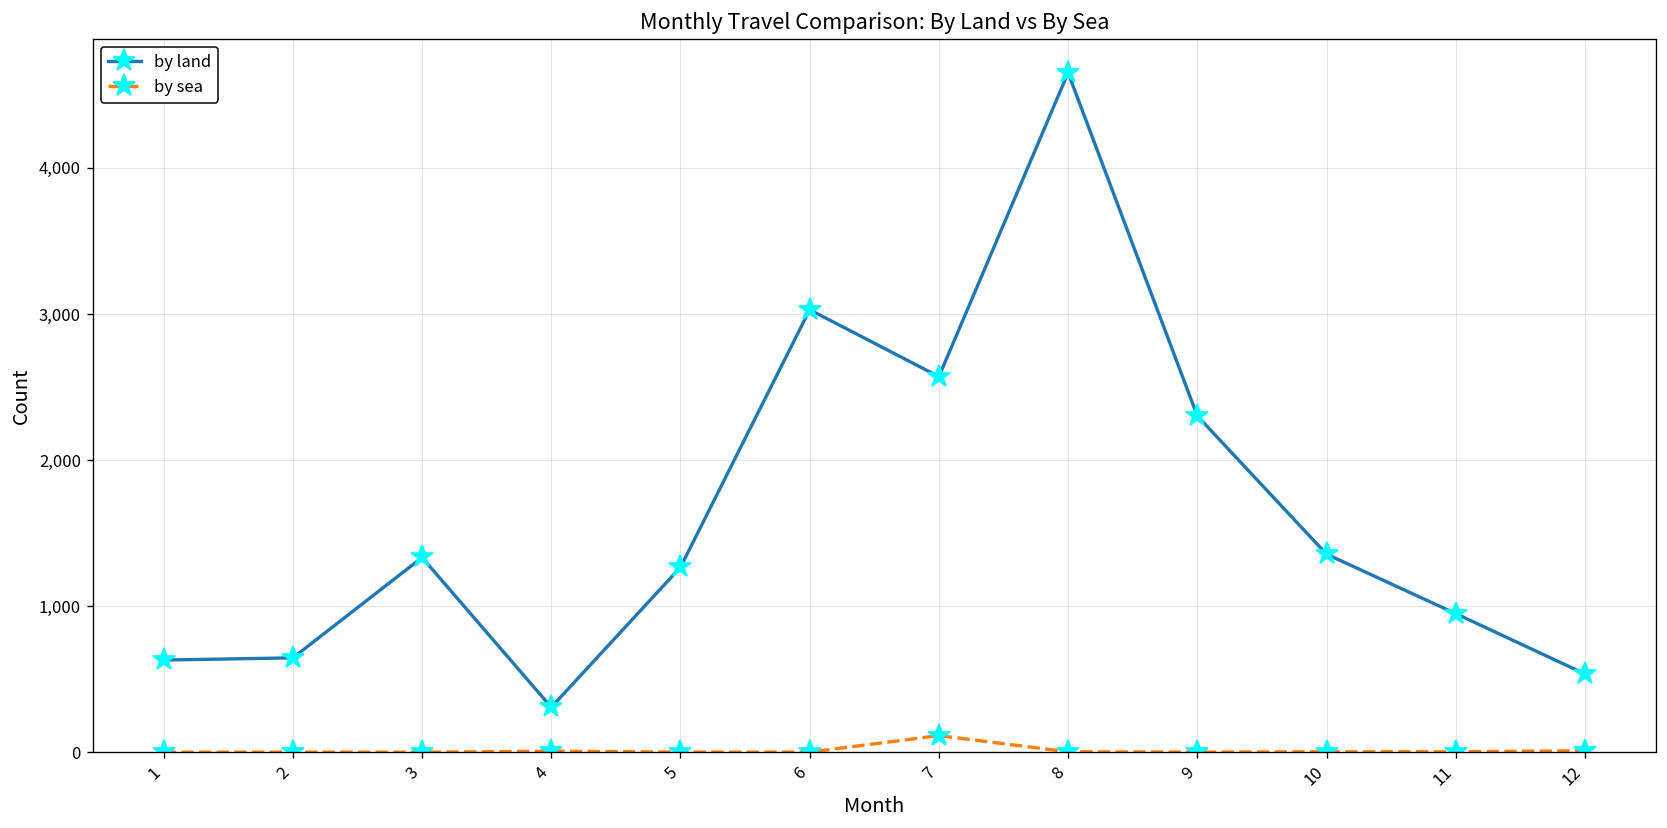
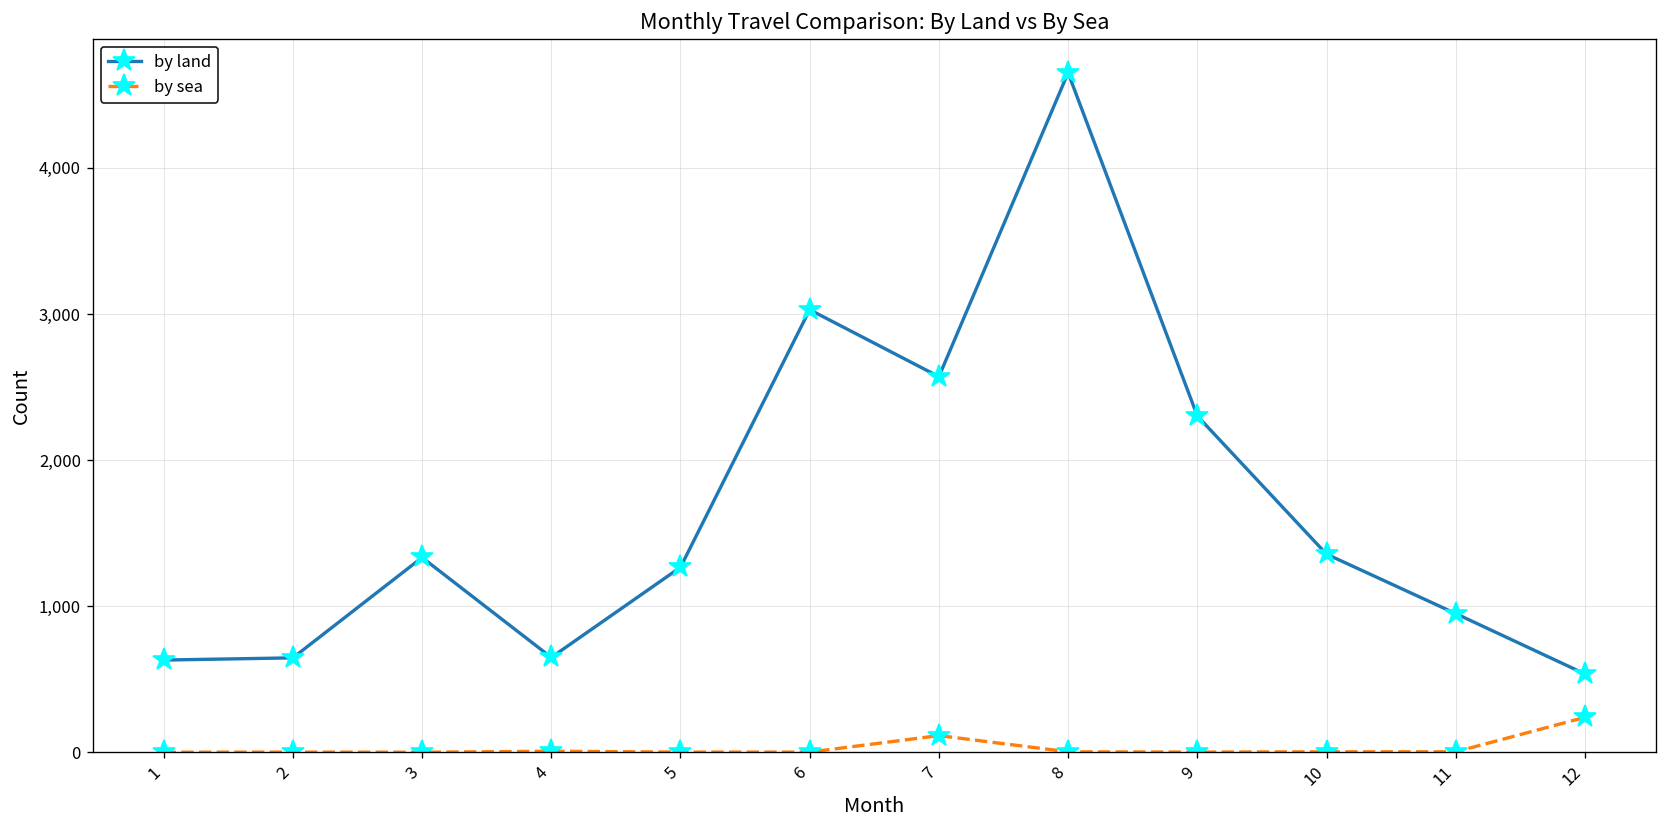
  {
    "by land": {
      "1": "630",
      "2": "650",
      "3": "1,330",
-     "4": "310",
+     "4": "650",
      "5": "1,270",
      "6": "3,030",
      "7": "2,570",
      "8": "4,650",
      "9": "2,300",
      "10": "1,360",
      "11": "950",
      "12": "540"
    },
    "by sea": {
      "1": "0",
      "2": "0",
      "3": "0",
      "4": "10",
      "5": "0",
      "6": "0",
      "7": "110",
      "8": "0",
      "9": "0",
      "10": "0",
      "11": "0",
-     "12": "10"
+     "12": "240"
    }
  }
